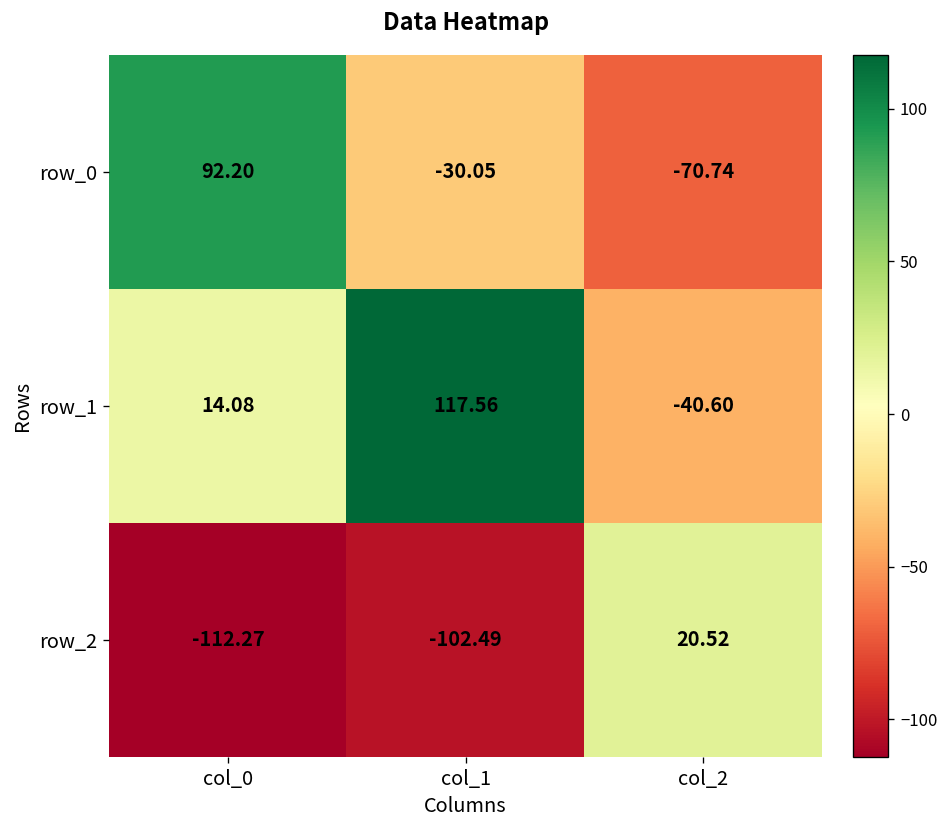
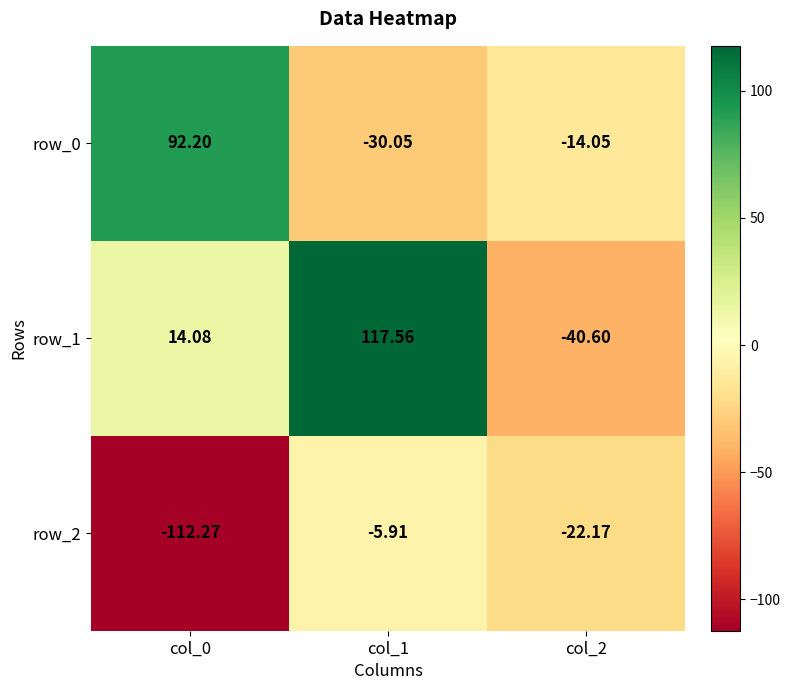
  {
    "row_0": {
      "col_0": 92.20,
      "col_1": -30.05,
-     "col_2": -70.74
+     "col_2": -14.05
    },
    "row_1": {
      "col_0": 14.08,
      "col_1": 117.56,
      "col_2": -40.60
    },
    "row_2": {
      "col_0": -112.27,
-     "col_1": -102.49,
-     "col_2": 20.52
+     "col_1": -5.91,
+     "col_2": -22.17
    }
  }
